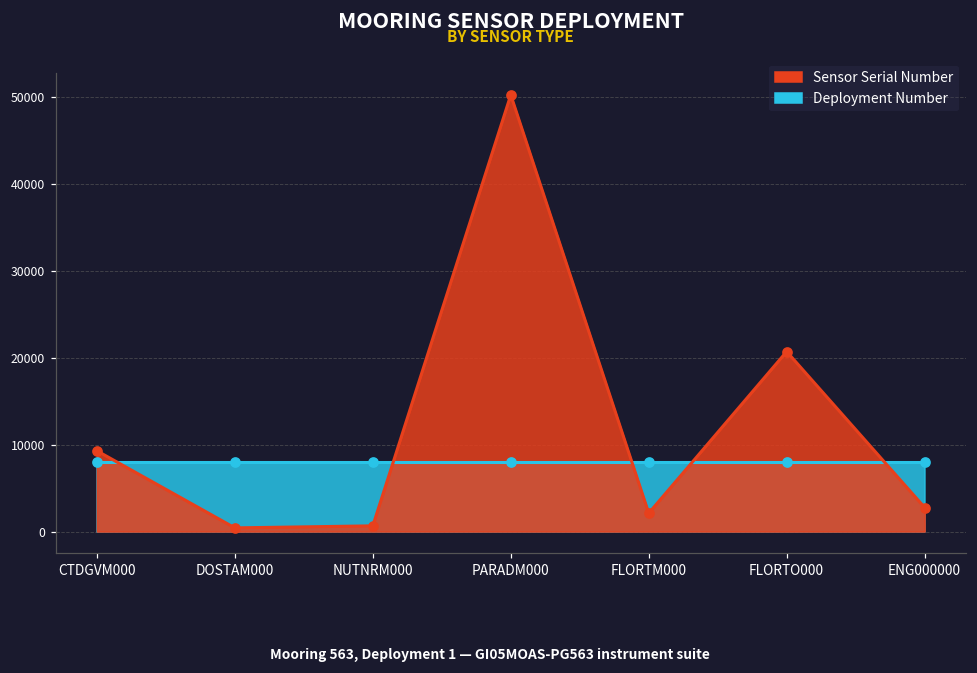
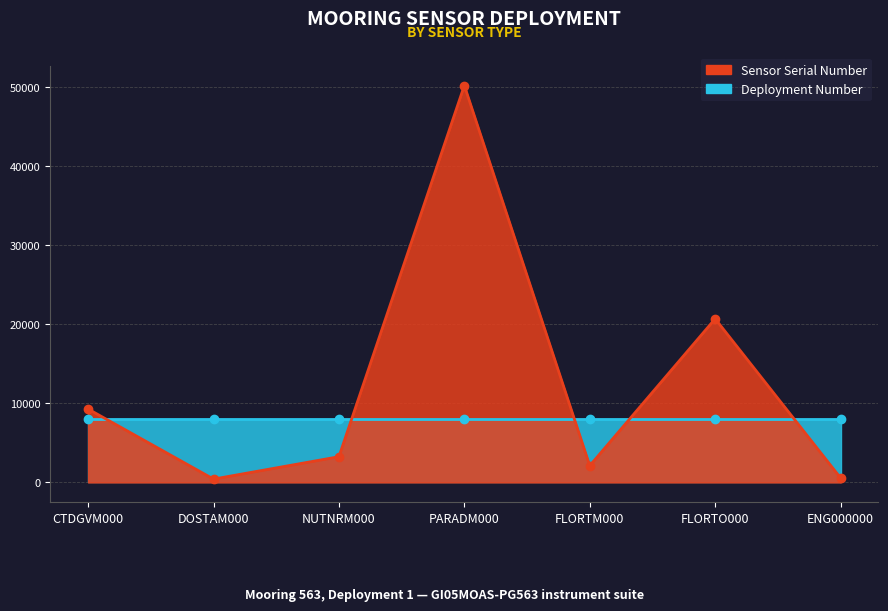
  {
    "Deployment Number": {
      "CTDGVM000": 8000,
      "DOSTAM000": 8000,
      "NUTNRM000": 8000,
      "PARADM000": 8000,
      "FLORTM000": 8000,
      "FLORTO000": 8000,
      "ENG000000": 8000
    },
    "Sensor Serial Number": {
      "CTDGVM000": 9000,
      "DOSTAM000": 0,
-     "NUTNRM000": 1000,
+     "NUTNRM000": 3000,
      "PARADM000": 50000,
      "FLORTM000": 2000,
      "FLORTO000": 21000,
-     "ENG000000": 3000
+     "ENG000000": 1000
    }
  }
